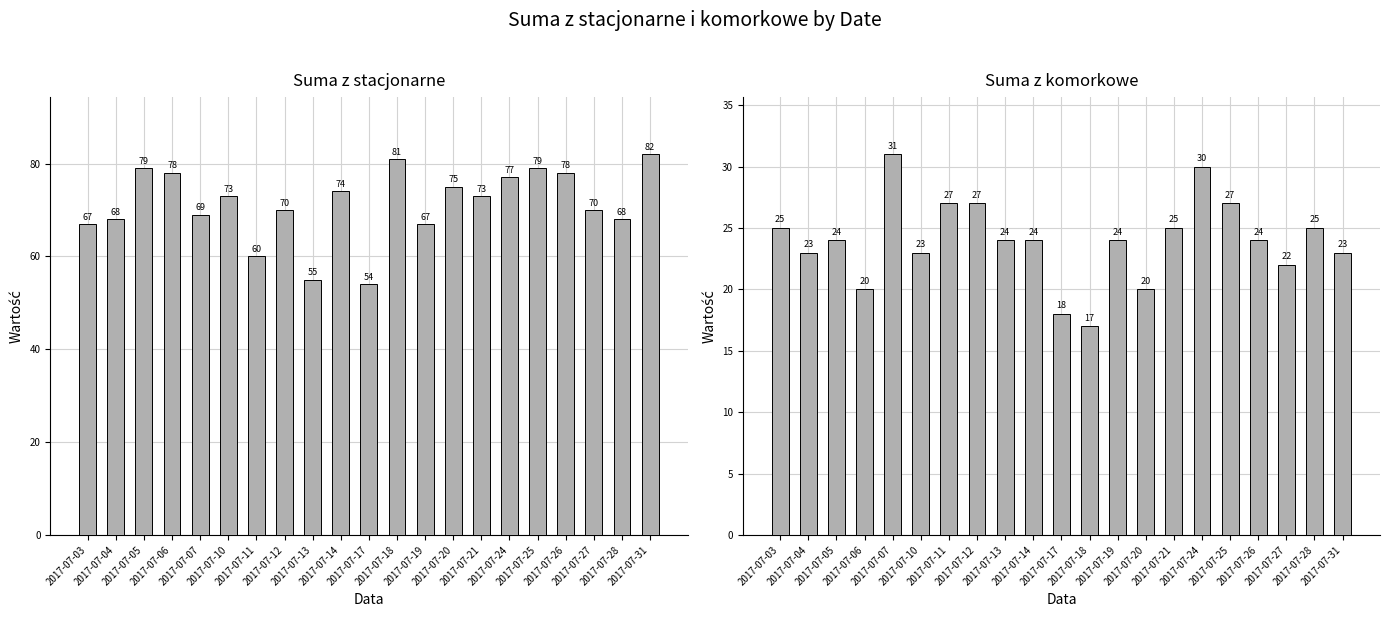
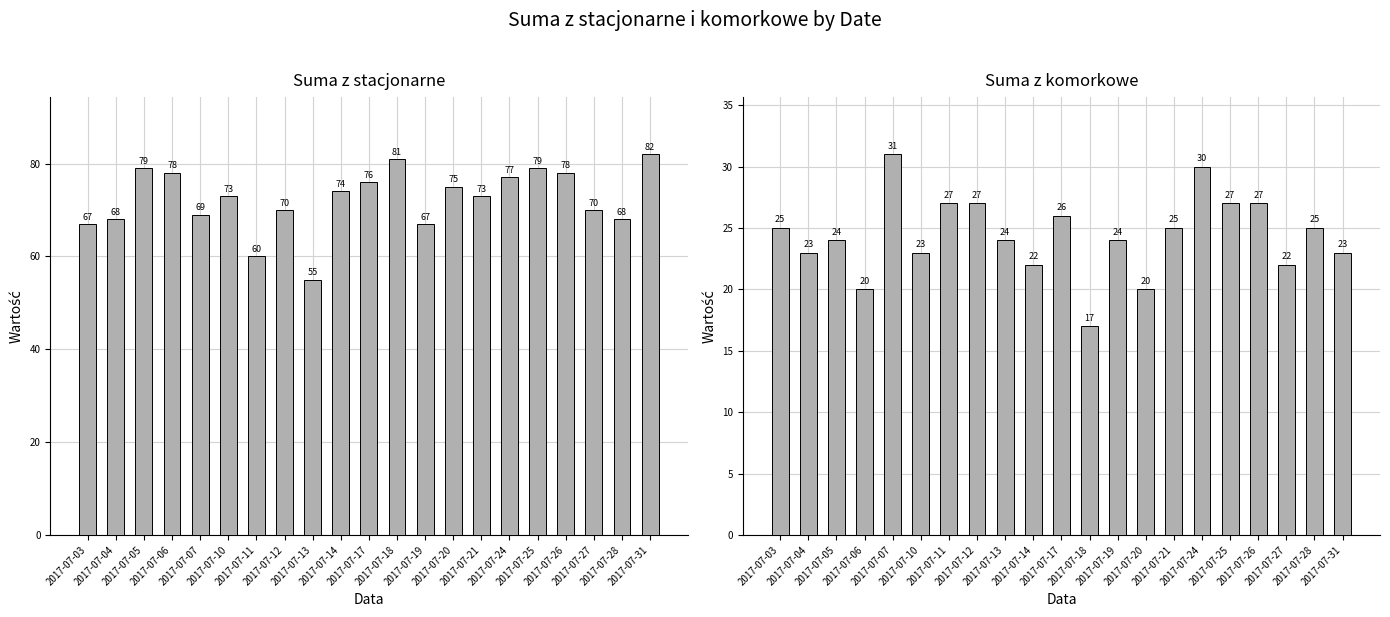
  {
    "Suma z stacjonarne": {
      "2017-07-03": 67,
      "2017-07-04": 68,
      "2017-07-05": 79,
      "2017-07-06": 78,
      "2017-07-07": 69,
      "2017-07-10": 73,
      "2017-07-11": 60,
      "2017-07-12": 70,
      "2017-07-13": 55,
      "2017-07-14": 74,
-     "2017-07-17": 54,
+     "2017-07-17": 76,
      "2017-07-18": 81,
      "2017-07-19": 67,
      "2017-07-20": 75,
      "2017-07-21": 73,
      "2017-07-24": 77,
      "2017-07-25": 79,
      "2017-07-26": 78,
      "2017-07-27": 70,
      "2017-07-28": 68,
      "2017-07-31": 82
    },
    "Suma z komorkowe": {
      "2017-07-03": 25,
      "2017-07-04": 23,
      "2017-07-05": 24,
      "2017-07-06": 20,
      "2017-07-07": 31,
      "2017-07-10": 23,
      "2017-07-11": 27,
      "2017-07-12": 27,
      "2017-07-13": 24,
-     "2017-07-14": 24,
-     "2017-07-17": 18,
+     "2017-07-14": 22,
+     "2017-07-17": 26,
      "2017-07-18": 17,
      "2017-07-19": 24,
      "2017-07-20": 20,
      "2017-07-21": 25,
      "2017-07-24": 30,
      "2017-07-25": 27,
-     "2017-07-26": 24,
+     "2017-07-26": 27,
      "2017-07-27": 22,
      "2017-07-28": 25,
      "2017-07-31": 23
    }
  }
